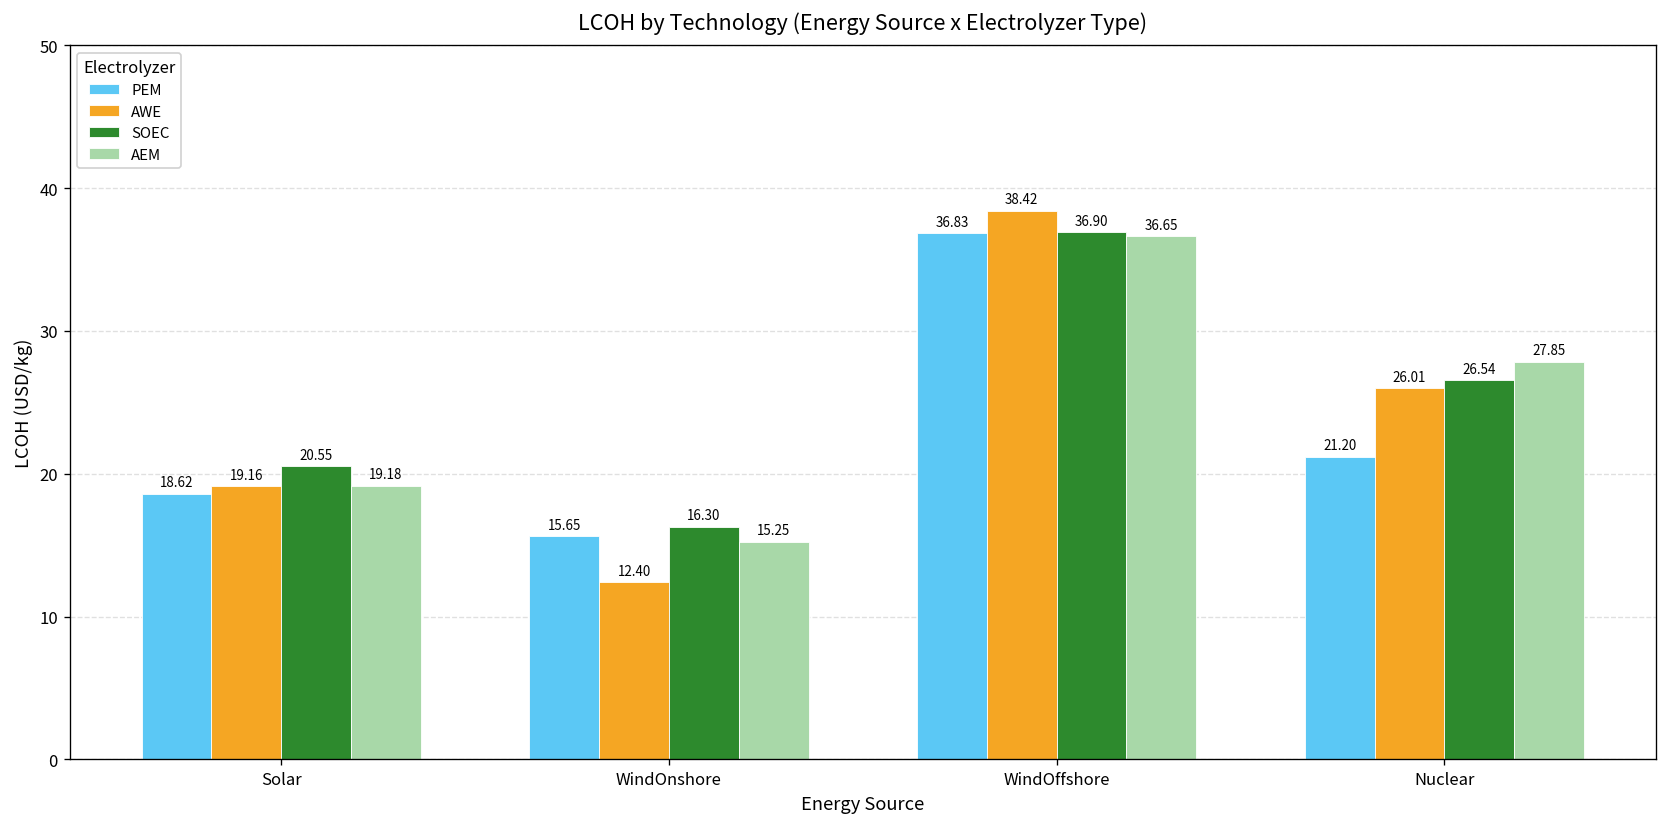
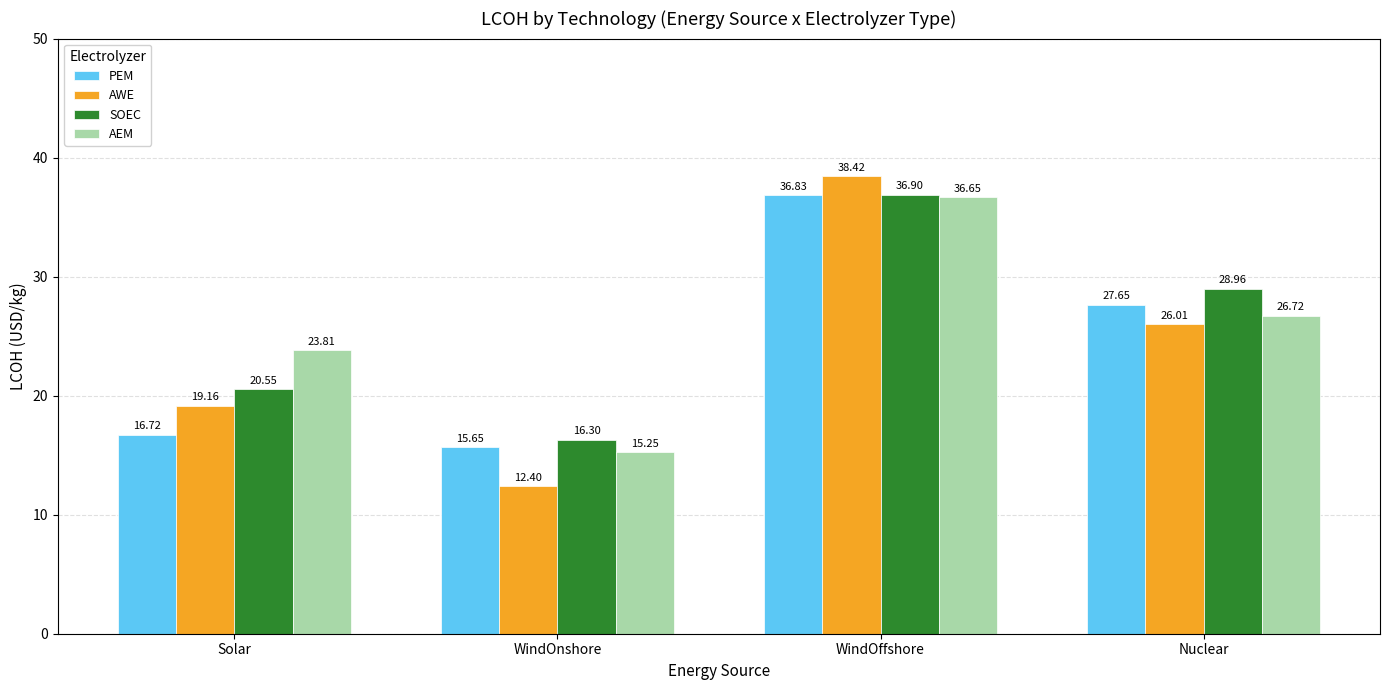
  {
    "PEM": {
-     "Solar": 18.62,
+     "Solar": 16.72,
      "WindOnshore": 15.65,
      "WindOffshore": 36.83,
-     "Nuclear": 21.20
+     "Nuclear": 27.65
    },
    "AWE": {
      "Solar": 19.16,
      "WindOnshore": 12.40,
      "WindOffshore": 38.42,
      "Nuclear": 26.01
    },
    "SOEC": {
      "Solar": 20.55,
      "WindOnshore": 16.30,
      "WindOffshore": 36.90,
-     "Nuclear": 26.54
+     "Nuclear": 28.96
    },
    "AEM": {
-     "Solar": 19.18,
+     "Solar": 23.81,
      "WindOnshore": 15.25,
      "WindOffshore": 36.65,
-     "Nuclear": 27.85
+     "Nuclear": 26.72
    }
  }
